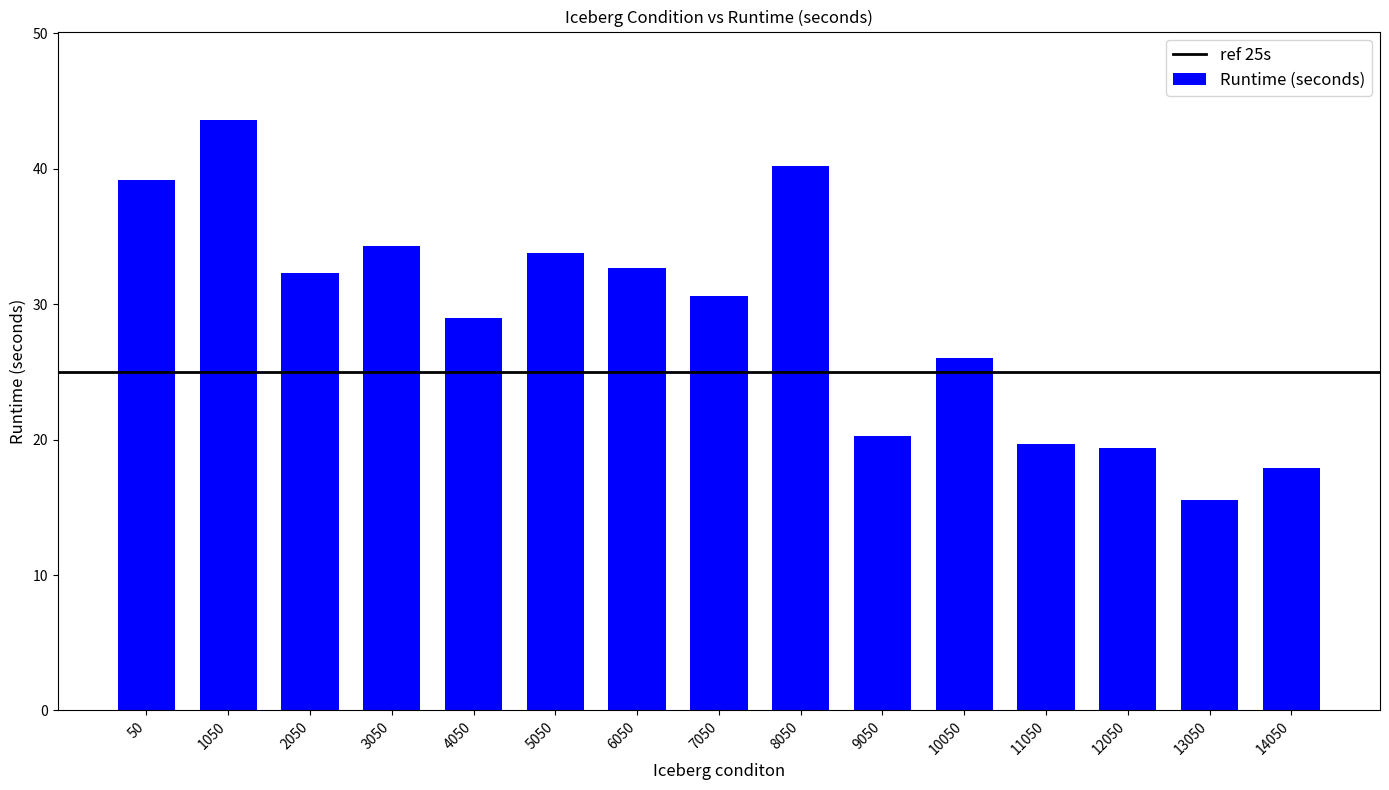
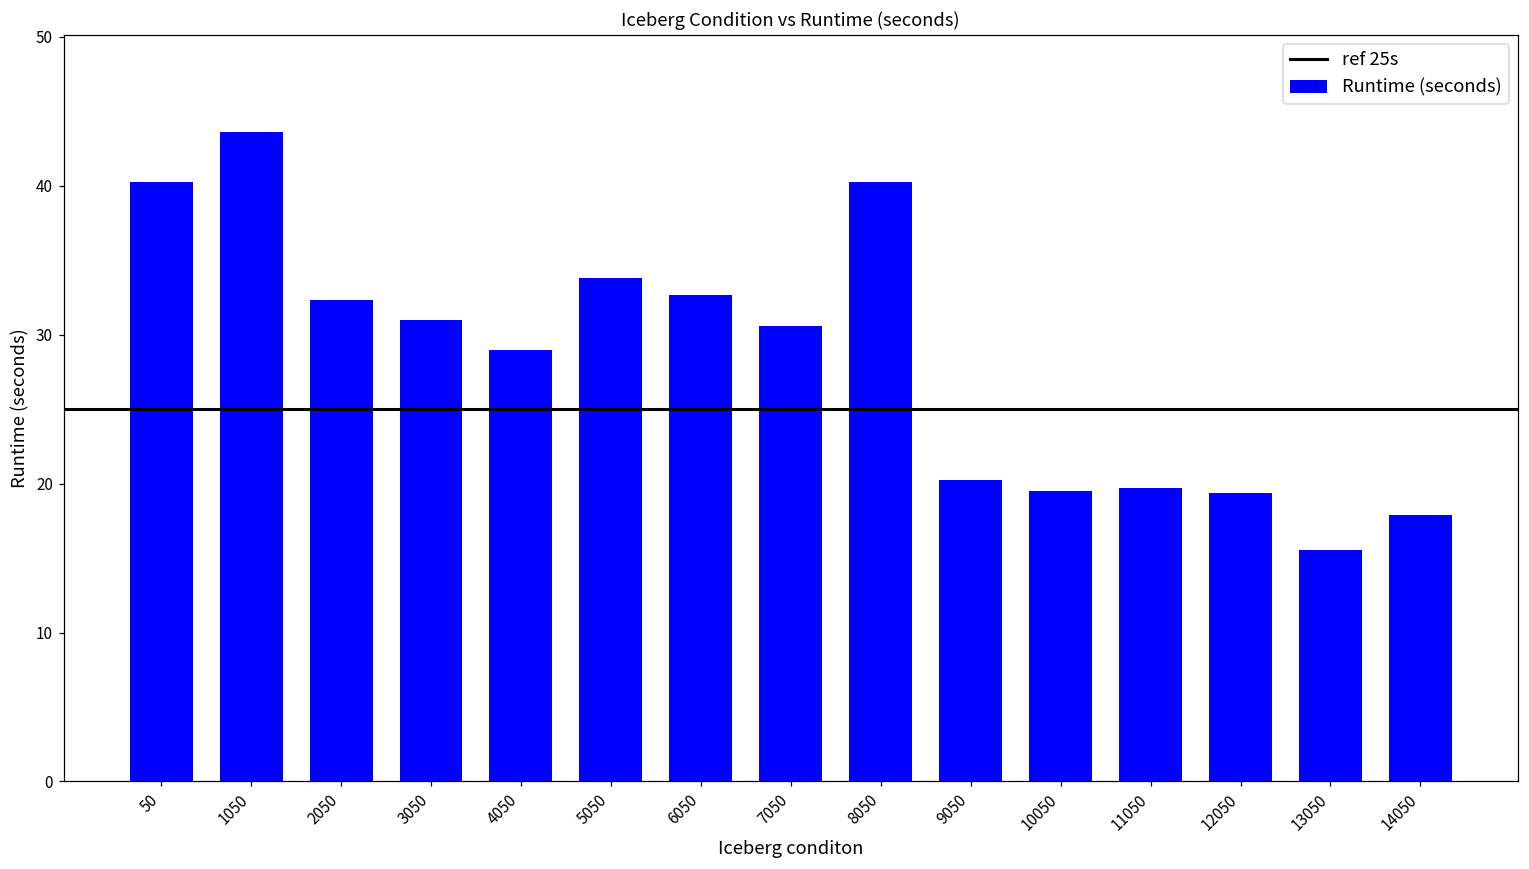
  {
-   "50": 39.2,
+   "50": 40.3,
    "1050": 43.6,
    "2050": 32.3,
-   "3050": 34.3,
+   "3050": 31.0,
    "4050": 29.0,
    "5050": 33.8,
    "6050": 32.7,
    "7050": 30.6,
    "8050": 40.2,
    "9050": 20.2,
-   "10050": 26.1,
+   "10050": 19.5,
    "11050": 19.7,
    "12050": 19.3,
    "13050": 15.6,
    "14050": 17.9
  }
